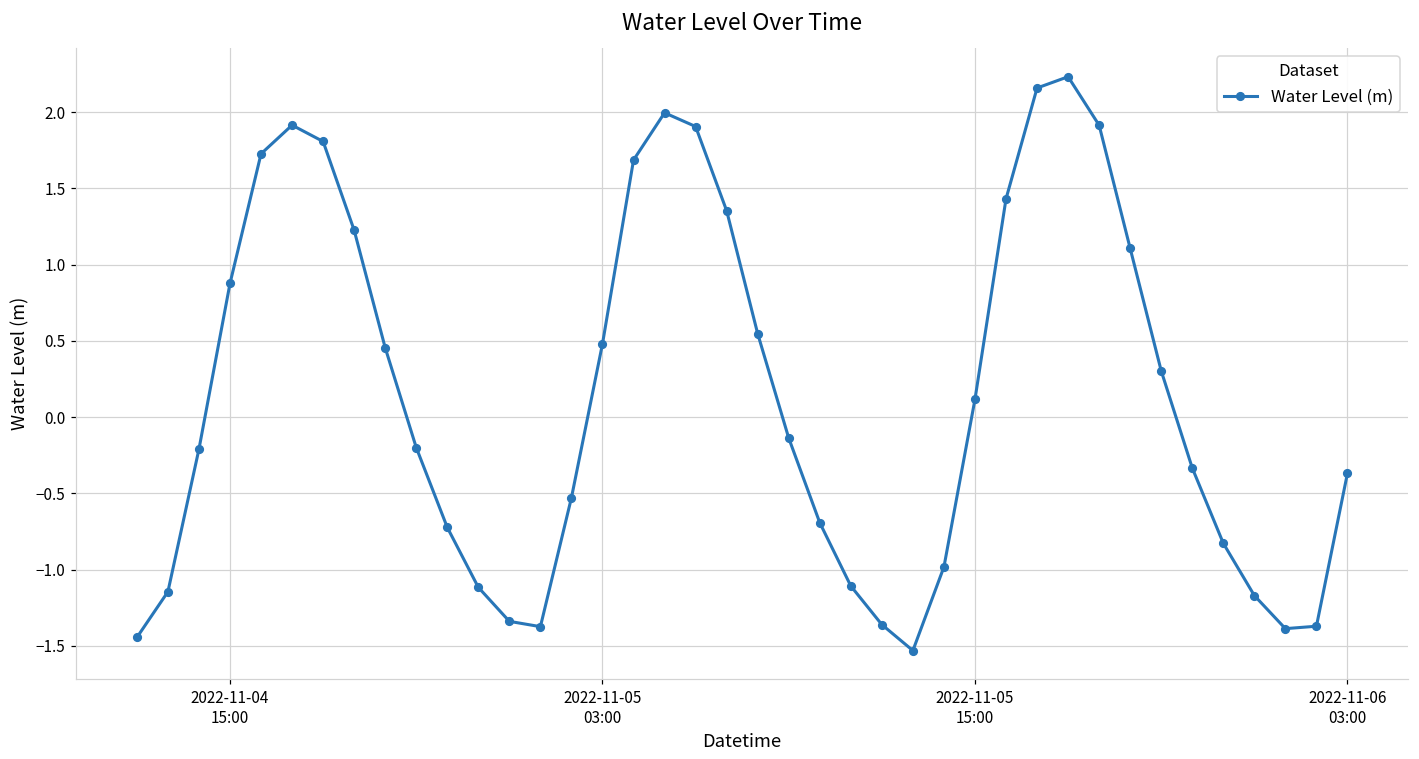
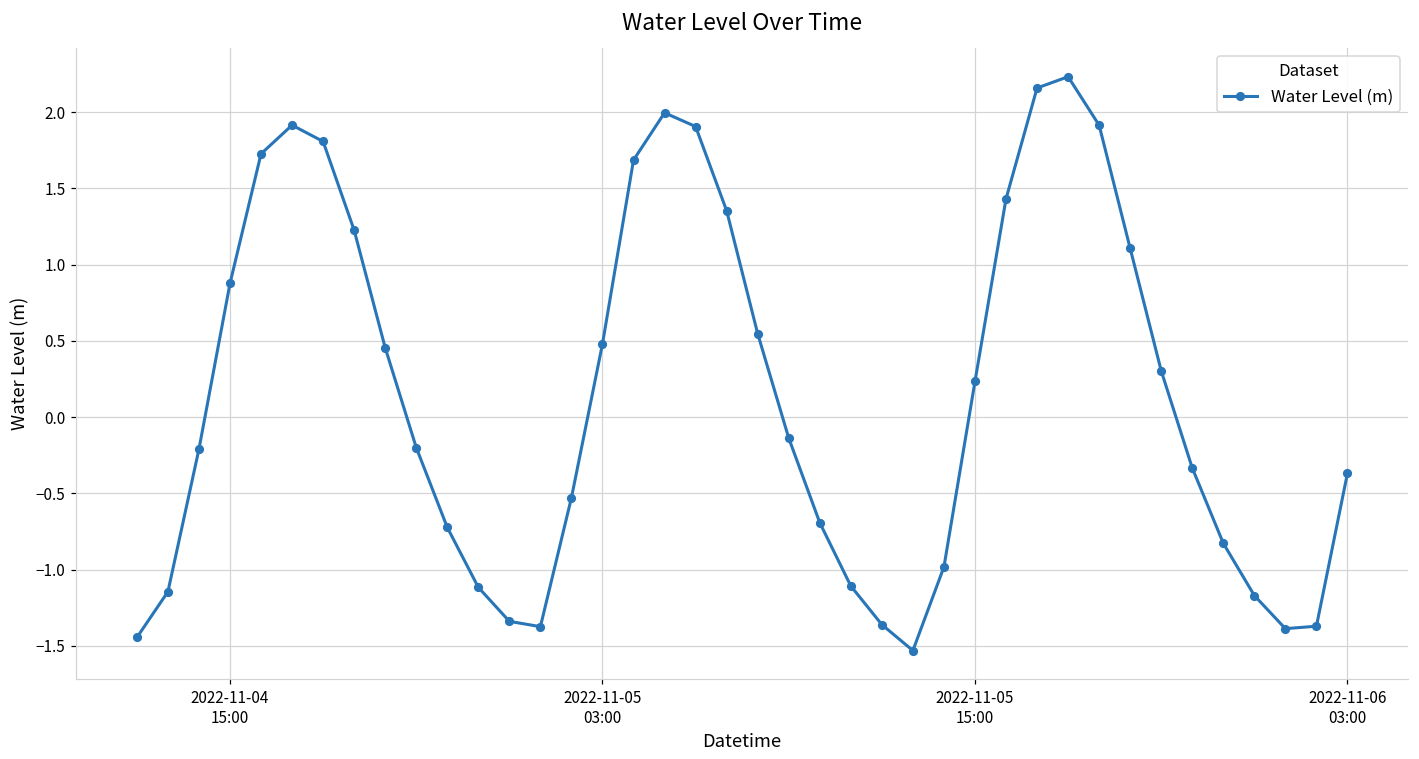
  {
    "2022-11-04 15:00": 0.88,
    "2022-11-05 03:00": 0.48,
-   "2022-11-05 15:00": 0.12,
+   "2022-11-05 15:00": 0.23,
    "2022-11-06 03:00": -0.37
  }
